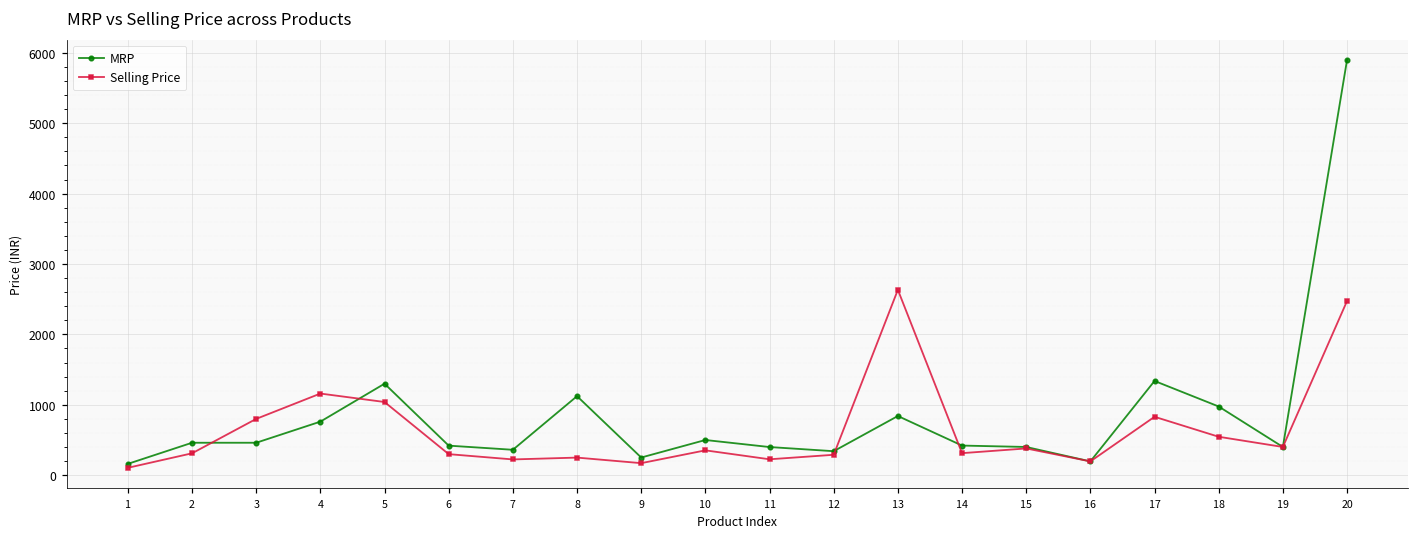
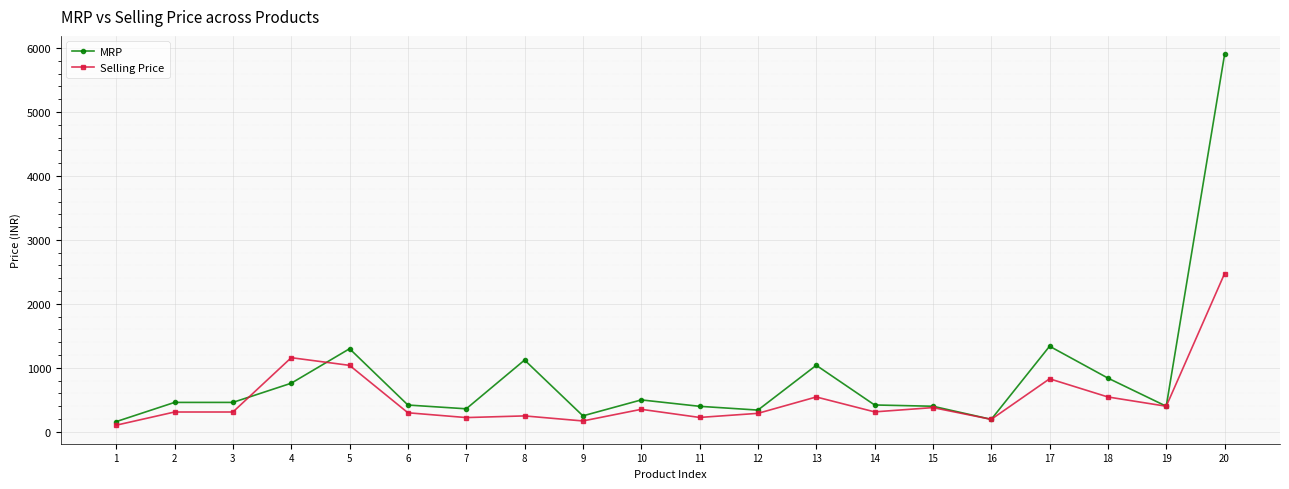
  {
    "MRP": {
      "1": 200,
      "2": 500,
      "3": 500,
      "4": 800,
      "5": 1300,
      "6": 400,
      "7": 400,
      "8": 1100,
      "9": 300,
      "10": 500,
      "11": 400,
      "12": 300,
-     "13": 800,
+     "13": 1000,
      "14": 400,
      "17": 1300,
-     "18": 1000,
+     "18": 800,
      "20": 5900
    },
    "Selling Price": {
      "1": 100,
      "2": 300,
-     "3": 800,
+     "3": 300,
      "4": 1200,
      "5": 1000,
      "6": 300,
      "7": 200,
      "8": 200,
      "9": 200,
      "10": 400,
      "11": 200,
      "12": 300,
-     "13": 2600,
+     "13": 500,
      "14": 300,
      "17": 800,
      "18": 500,
      "20": 2500
    }
  }
